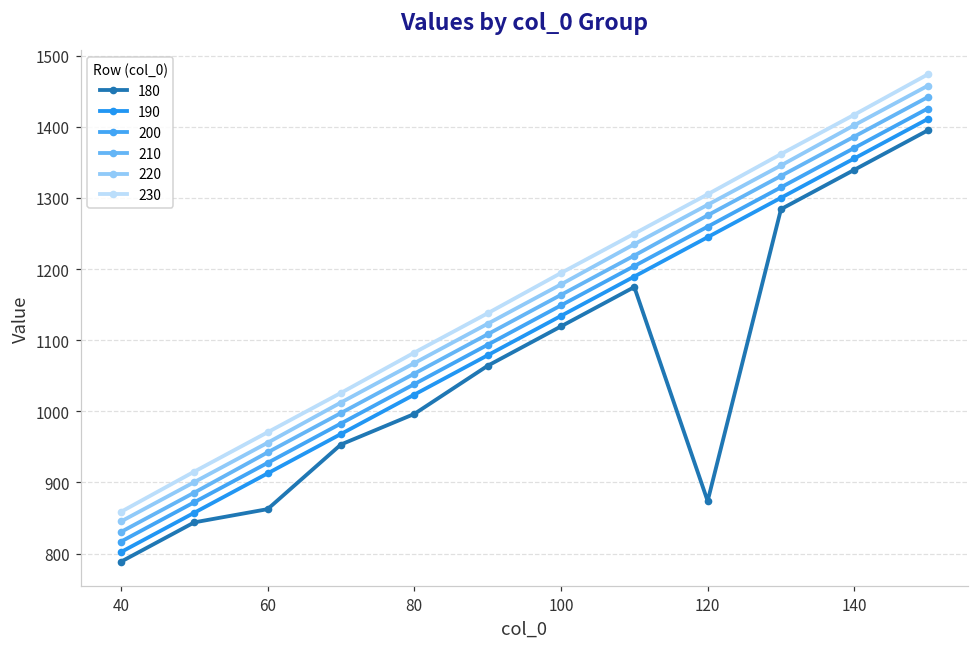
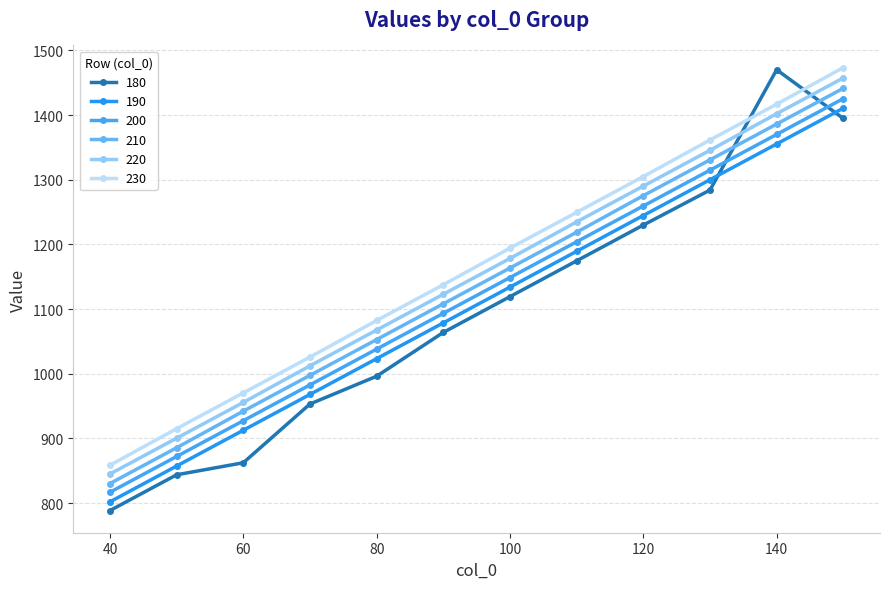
  {
    "180": {
      "40": 790,
      "60": 860,
      "80": 1000,
      "100": 1120,
-     "120": 870,
-     "140": 1340
+     "120": 1230,
+     "140": 1470
    }
  }
